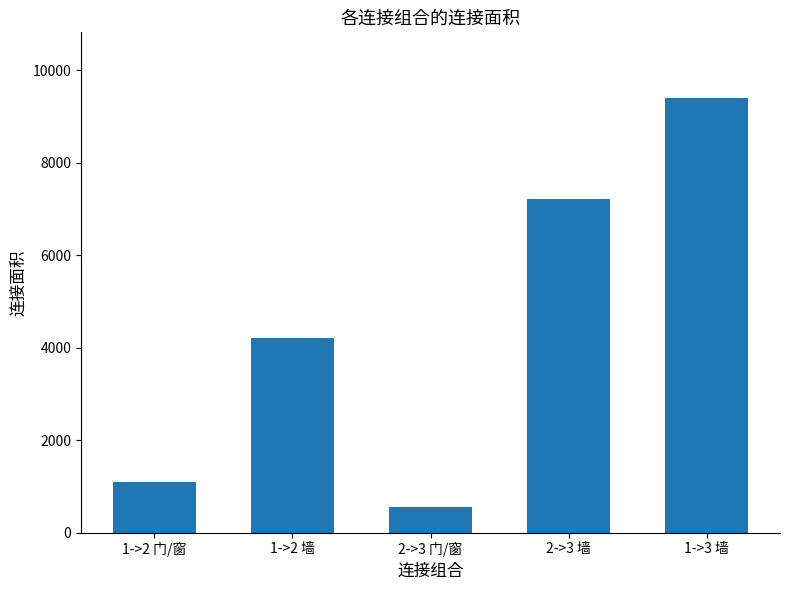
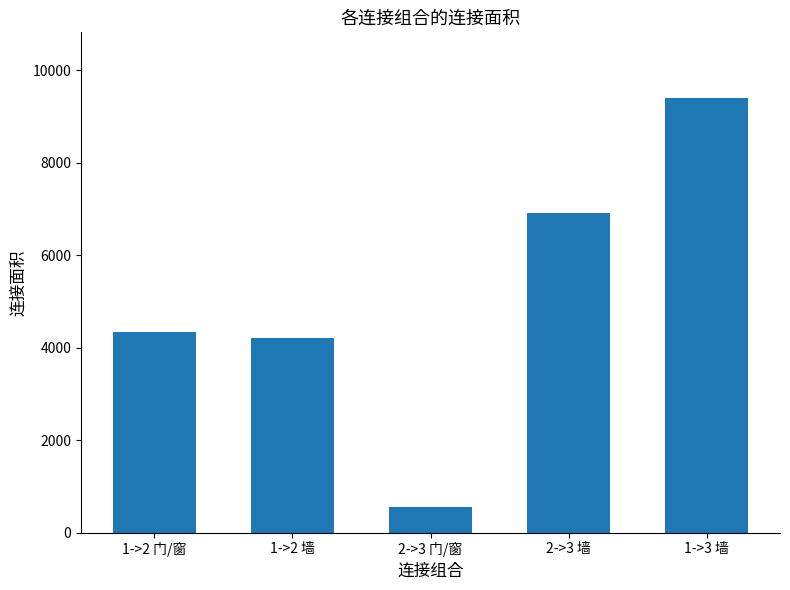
  {
-   "1->2 门/窗": 1100,
+   "1->2 门/窗": 4300,
    "1->2 墙": 4200,
    "2->3 门/窗": 600,
-   "2->3 墙": 7200,
+   "2->3 墙": 6900,
    "1->3 墙": 9400
  }
